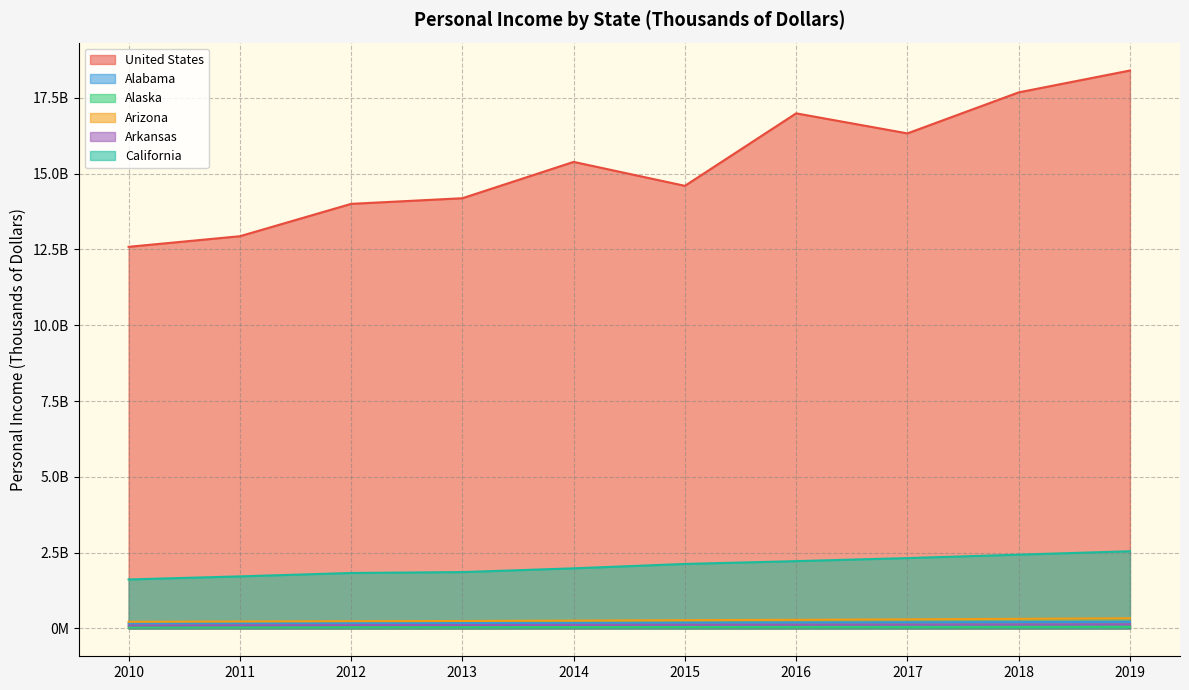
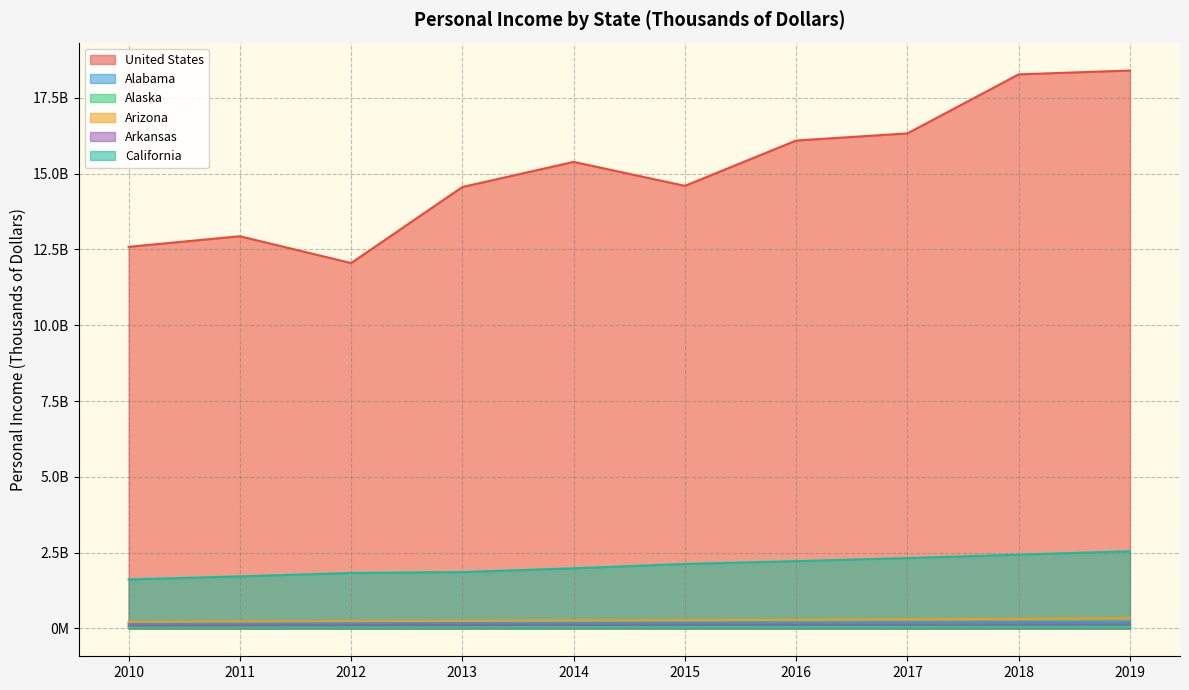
  {
    "United States": {
      "2010": 12600000000,
      "2011": 12900000000,
-     "2012": 14000000000,
-     "2013": 14200000000,
+     "2012": 12100000000,
+     "2013": 14600000000,
      "2014": 15400000000,
      "2015": 14600000000,
-     "2016": 17000000000,
+     "2016": 16100000000,
      "2017": 16300000000,
-     "2018": 17700000000,
+     "2018": 18300000000,
      "2019": 18400000000
    },
    "Arizona": {
      "2016": 300000000,
      "2017": 300000000,
      "2018": 300000000,
      "2019": 300000000
    }
  }
